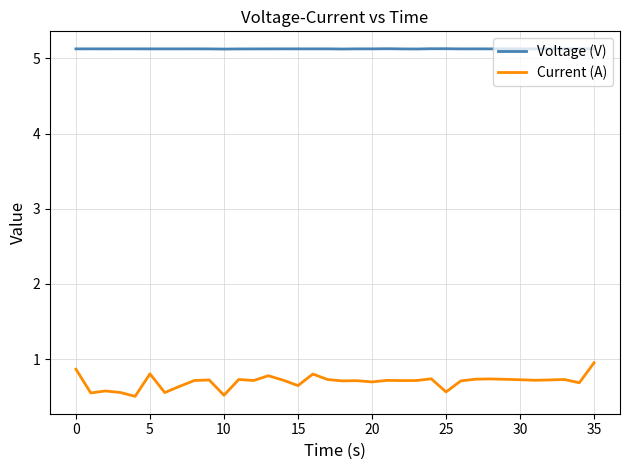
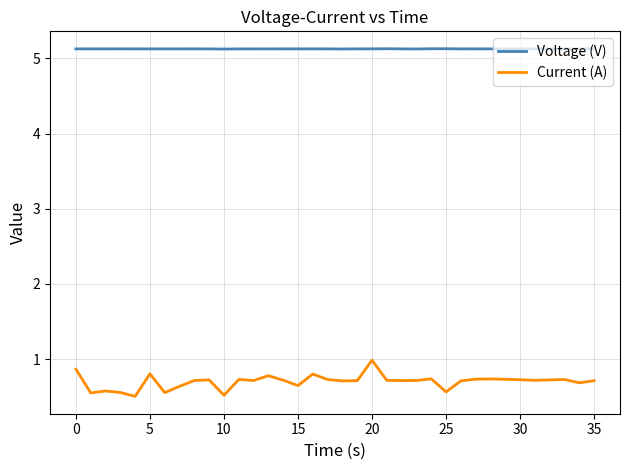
  {
    "Voltage (V)": {
      "0": 5.1,
      "5": 5.1,
      "10": 5.1,
      "15": 5.1,
      "20": 5.1,
      "25": 5.1
    },
    "Current (A)": {
      "0": 0.9,
      "5": 0.8,
      "10": 0.5,
      "15": 0.6,
-     "20": 0.7,
+     "20": 1.0,
      "25": 0.6,
      "30": 0.7,
-     "35": 1.0
+     "35": 0.7
    }
  }
